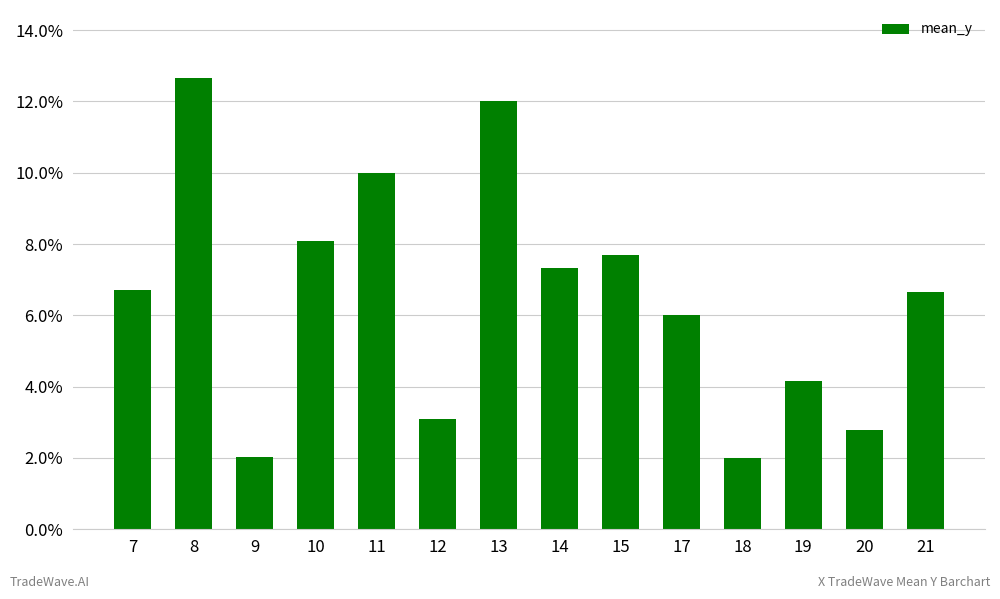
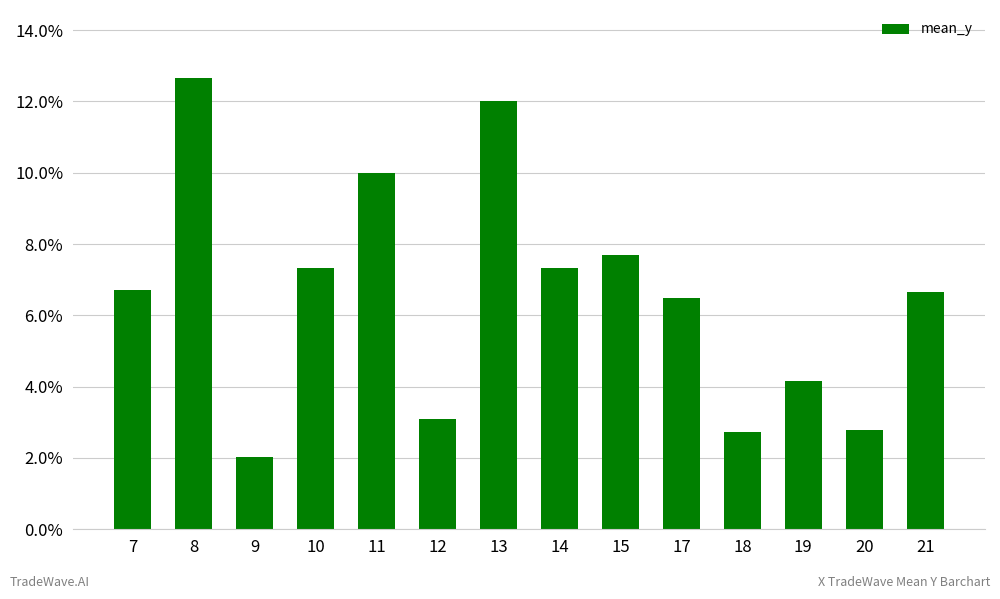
  {
    "7": "6.7%",
    "8": "12.7%",
    "9": "2.0%",
-   "10": "8.1%",
+   "10": "7.3%",
    "11": "10.0%",
    "12": "3.1%",
    "13": "12.0%",
    "14": "7.3%",
    "15": "7.7%",
-   "17": "6.0%",
-   "18": "2.0%",
+   "17": "6.5%",
+   "18": "2.7%",
    "19": "4.2%",
    "20": "2.8%",
    "21": "6.7%"
  }
